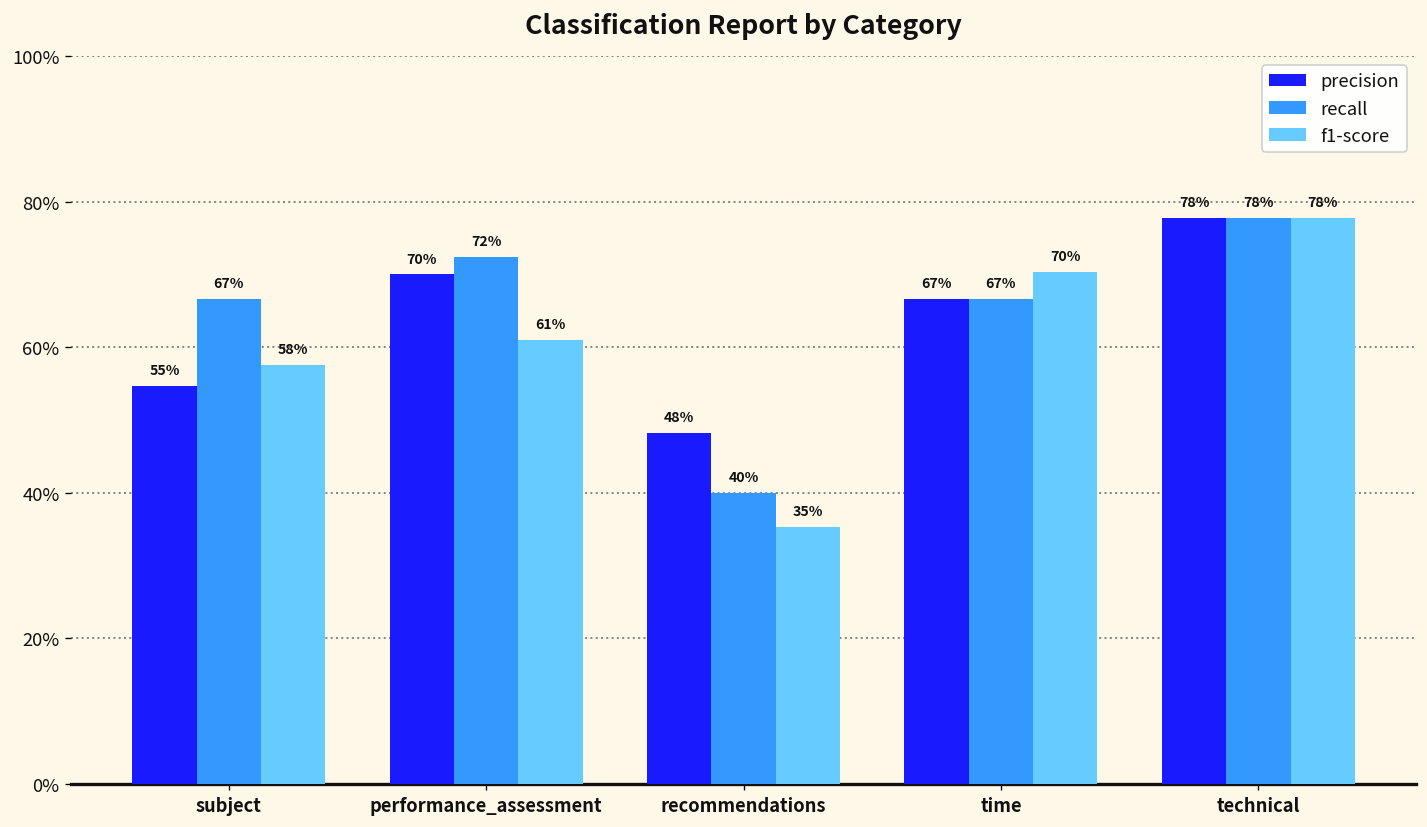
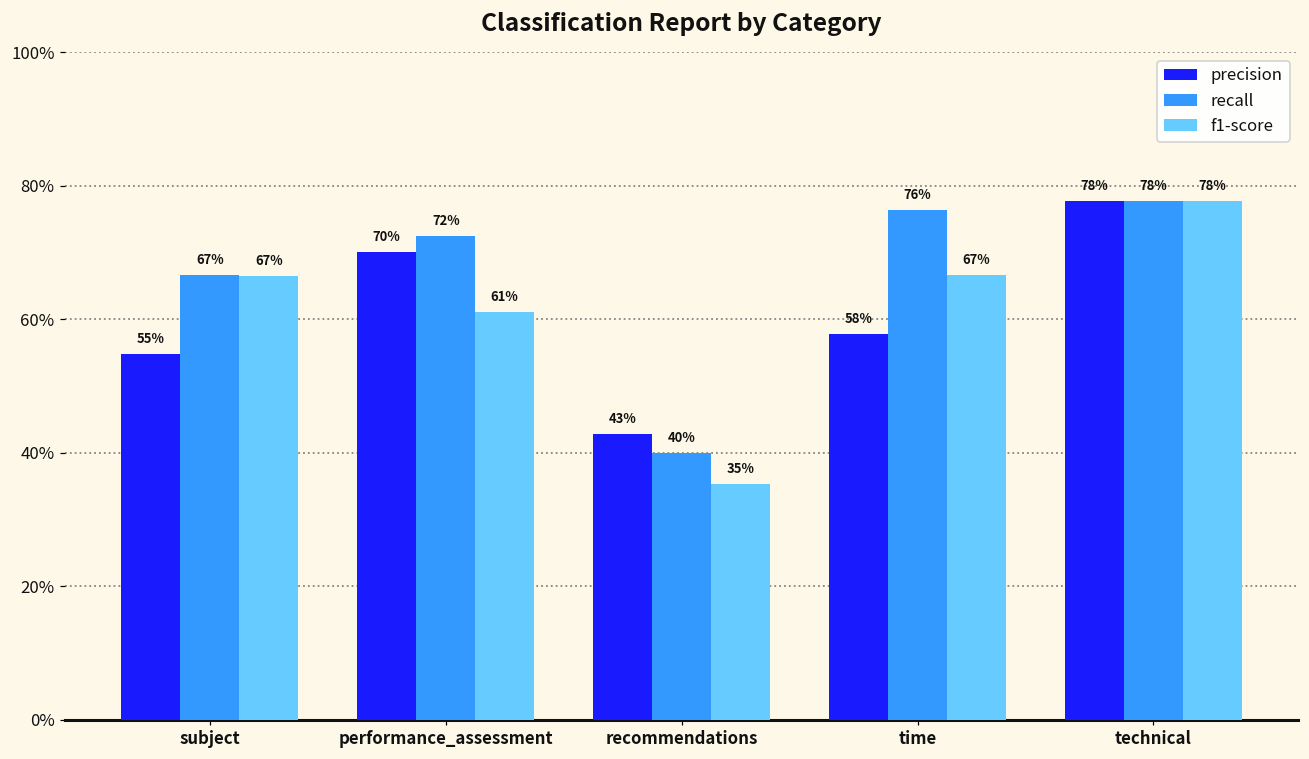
  {
    "precision": {
      "subject": "55%",
      "performance_assessment": "70%",
-     "recommendations": "48%",
-     "time": "67%",
+     "recommendations": "43%",
+     "time": "58%",
      "technical": "78%"
    },
    "recall": {
      "subject": "67%",
      "performance_assessment": "72%",
      "recommendations": "40%",
-     "time": "67%",
+     "time": "76%",
      "technical": "78%"
    },
    "f1-score": {
-     "subject": "58%",
+     "subject": "67%",
      "performance_assessment": "61%",
      "recommendations": "35%",
-     "time": "70%",
+     "time": "67%",
      "technical": "78%"
    }
  }
